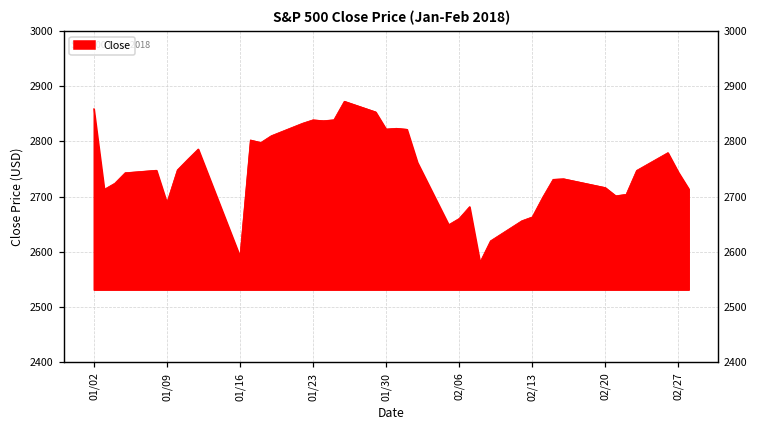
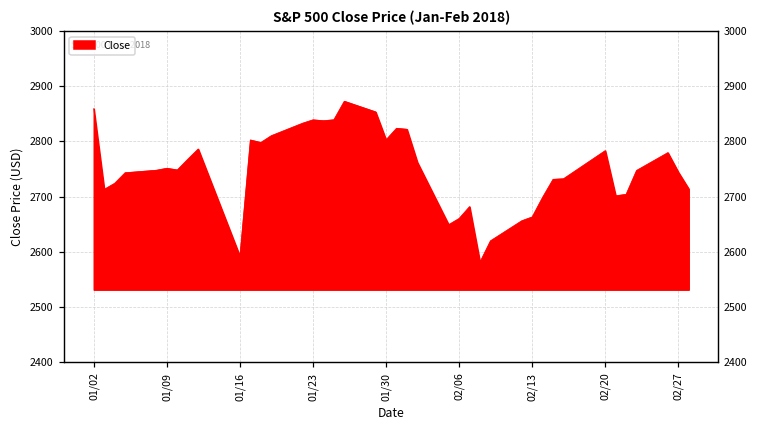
  {
    "01/02": 2860,
-   "01/09": 2690,
+   "01/09": 2750,
    "01/16": 2590,
    "01/23": 2840,
-   "01/30": 2820,
+   "01/30": 2800,
    "02/06": 2660,
    "02/13": 2660,
-   "02/20": 2720,
+   "02/20": 2780,
    "02/27": 2740
  }
